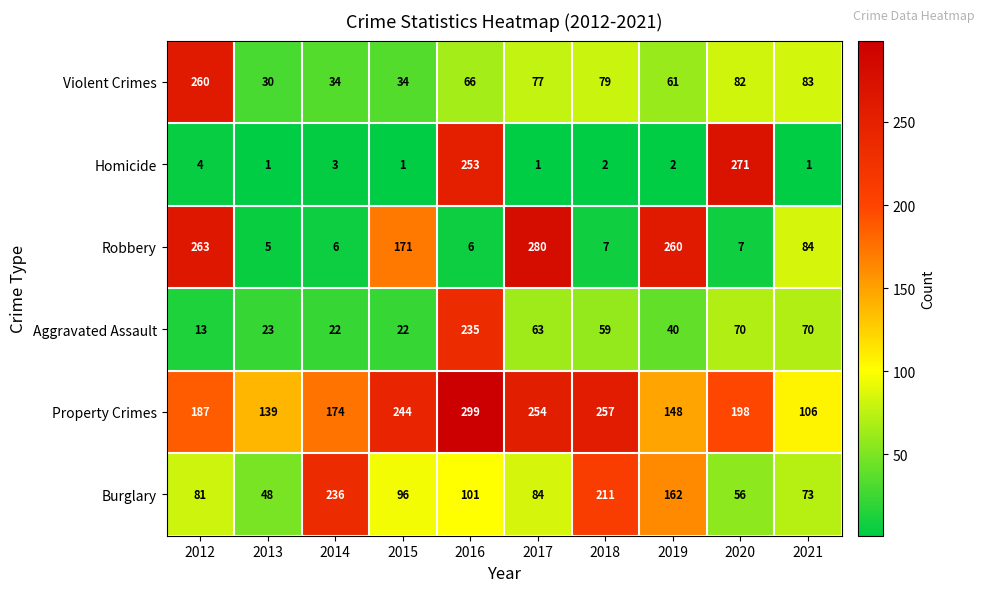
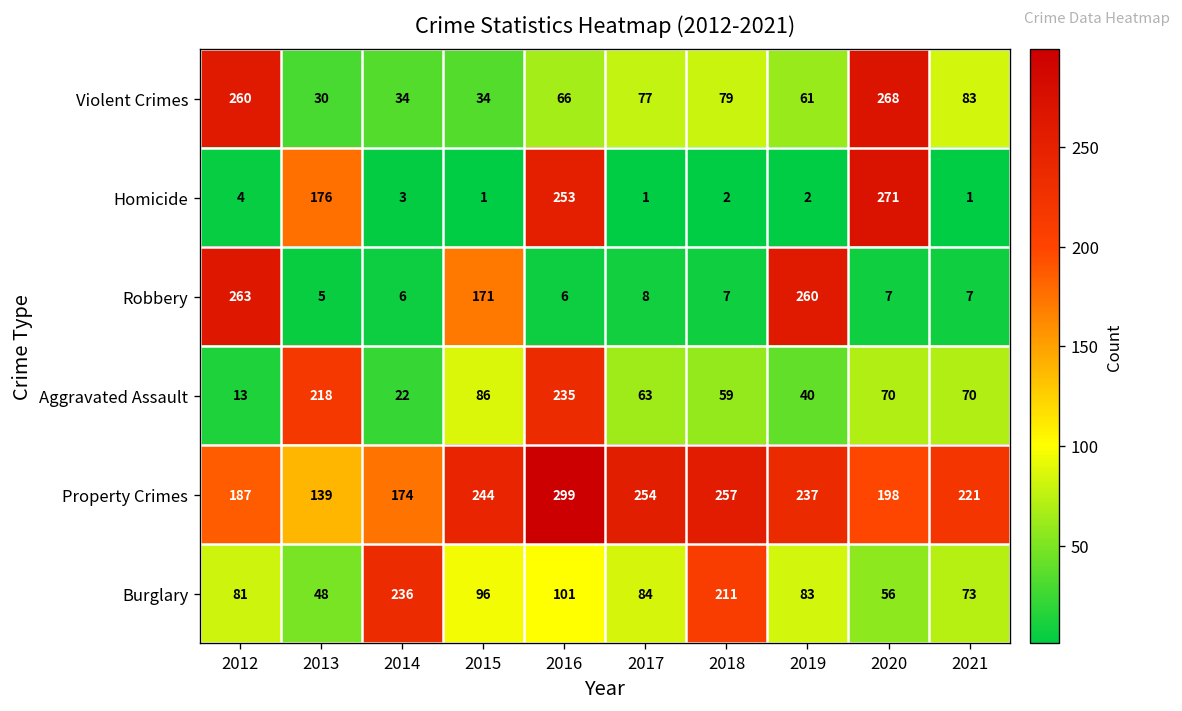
  {
    "Violent Crimes": {
      "2012": 260,
      "2013": 30,
      "2014": 34,
      "2015": 34,
      "2016": 66,
      "2017": 77,
      "2018": 79,
      "2019": 61,
-     "2020": 82,
+     "2020": 268,
      "2021": 83
    },
    "Homicide": {
      "2012": 4,
-     "2013": 1,
+     "2013": 176,
      "2014": 3,
      "2015": 1,
      "2016": 253,
      "2017": 1,
      "2018": 2,
      "2019": 2,
      "2020": 271,
      "2021": 1
    },
    "Robbery": {
      "2012": 263,
      "2013": 5,
      "2014": 6,
      "2015": 171,
      "2016": 6,
-     "2017": 280,
+     "2017": 8,
      "2018": 7,
      "2019": 260,
      "2020": 7,
-     "2021": 84
+     "2021": 7
    },
    "Aggravated Assault": {
      "2012": 13,
-     "2013": 23,
+     "2013": 218,
      "2014": 22,
-     "2015": 22,
+     "2015": 86,
      "2016": 235,
      "2017": 63,
      "2018": 59,
      "2019": 40,
      "2020": 70,
      "2021": 70
    },
    "Property Crimes": {
      "2012": 187,
      "2013": 139,
      "2014": 174,
      "2015": 244,
      "2016": 299,
      "2017": 254,
      "2018": 257,
-     "2019": 148,
+     "2019": 237,
      "2020": 198,
-     "2021": 106
+     "2021": 221
    },
    "Burglary": {
      "2012": 81,
      "2013": 48,
      "2014": 236,
      "2015": 96,
      "2016": 101,
      "2017": 84,
      "2018": 211,
-     "2019": 162,
+     "2019": 83,
      "2020": 56,
      "2021": 73
    }
  }
